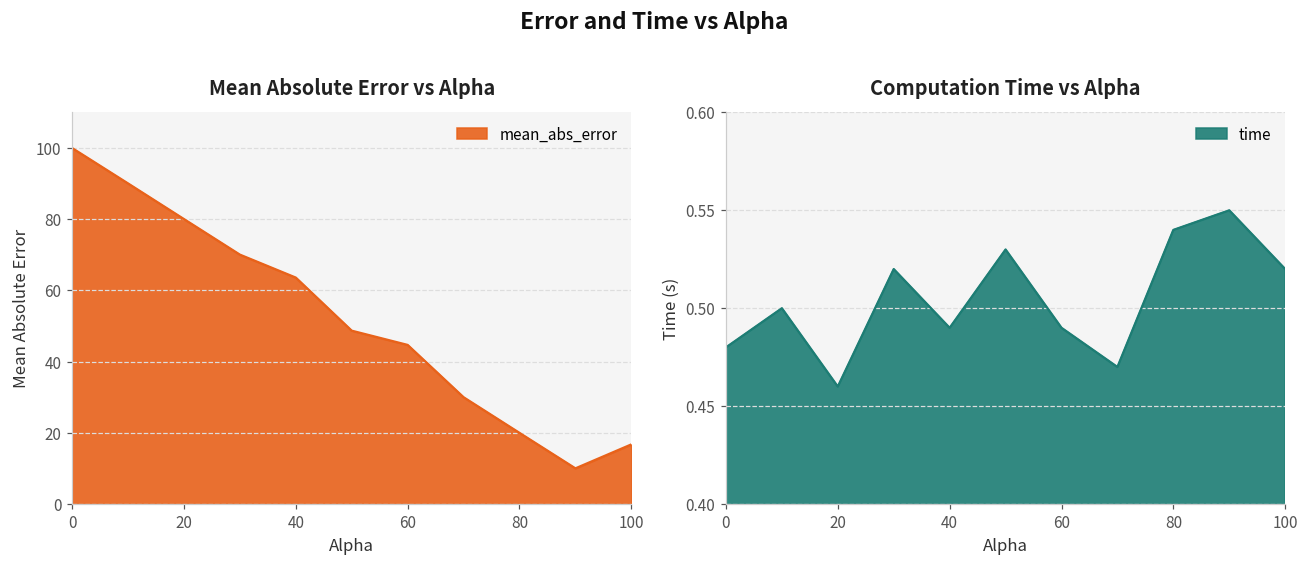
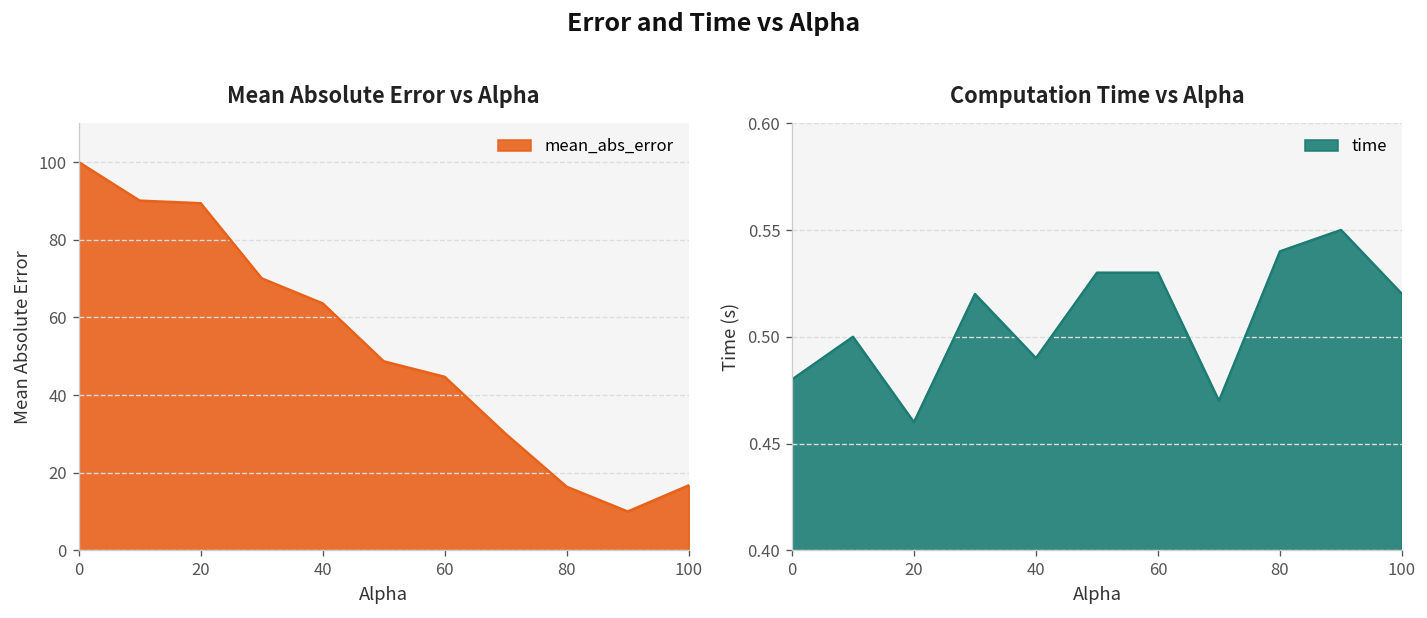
  {
    "Mean Absolute Error vs Alpha": {
      "0": 100,
-     "20": 80,
+     "20": 89,
      "40": 64,
      "60": 45,
-     "80": 20,
+     "80": 16,
      "100": 17
    },
    "Computation Time vs Alpha": {
      "0": 0.48,
      "20": 0.46,
      "40": 0.49,
-     "60": 0.49,
+     "60": 0.53,
      "80": 0.54,
      "100": 0.52
    }
  }
